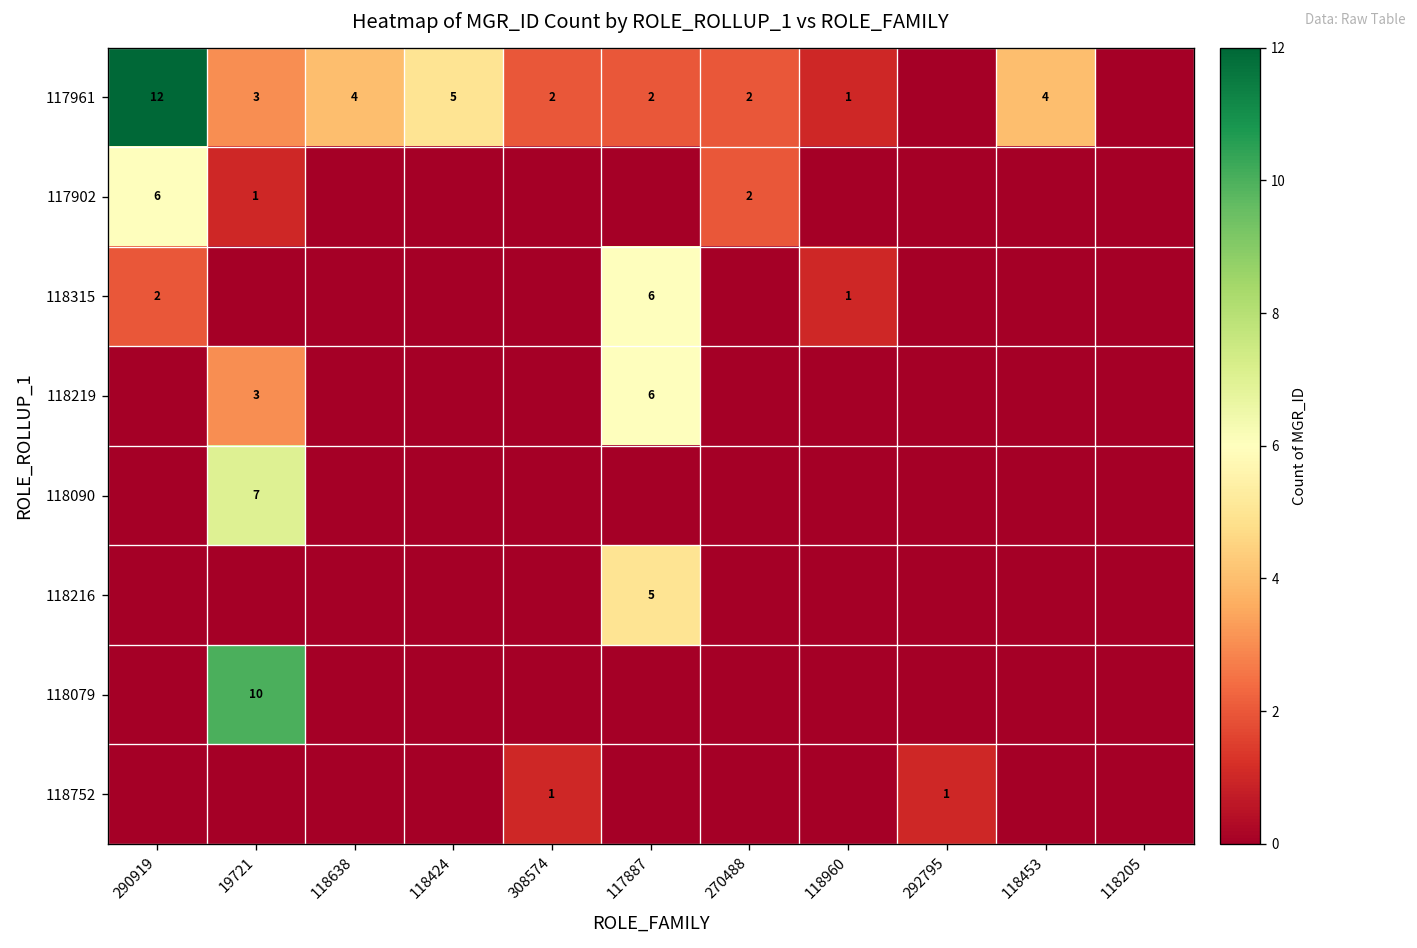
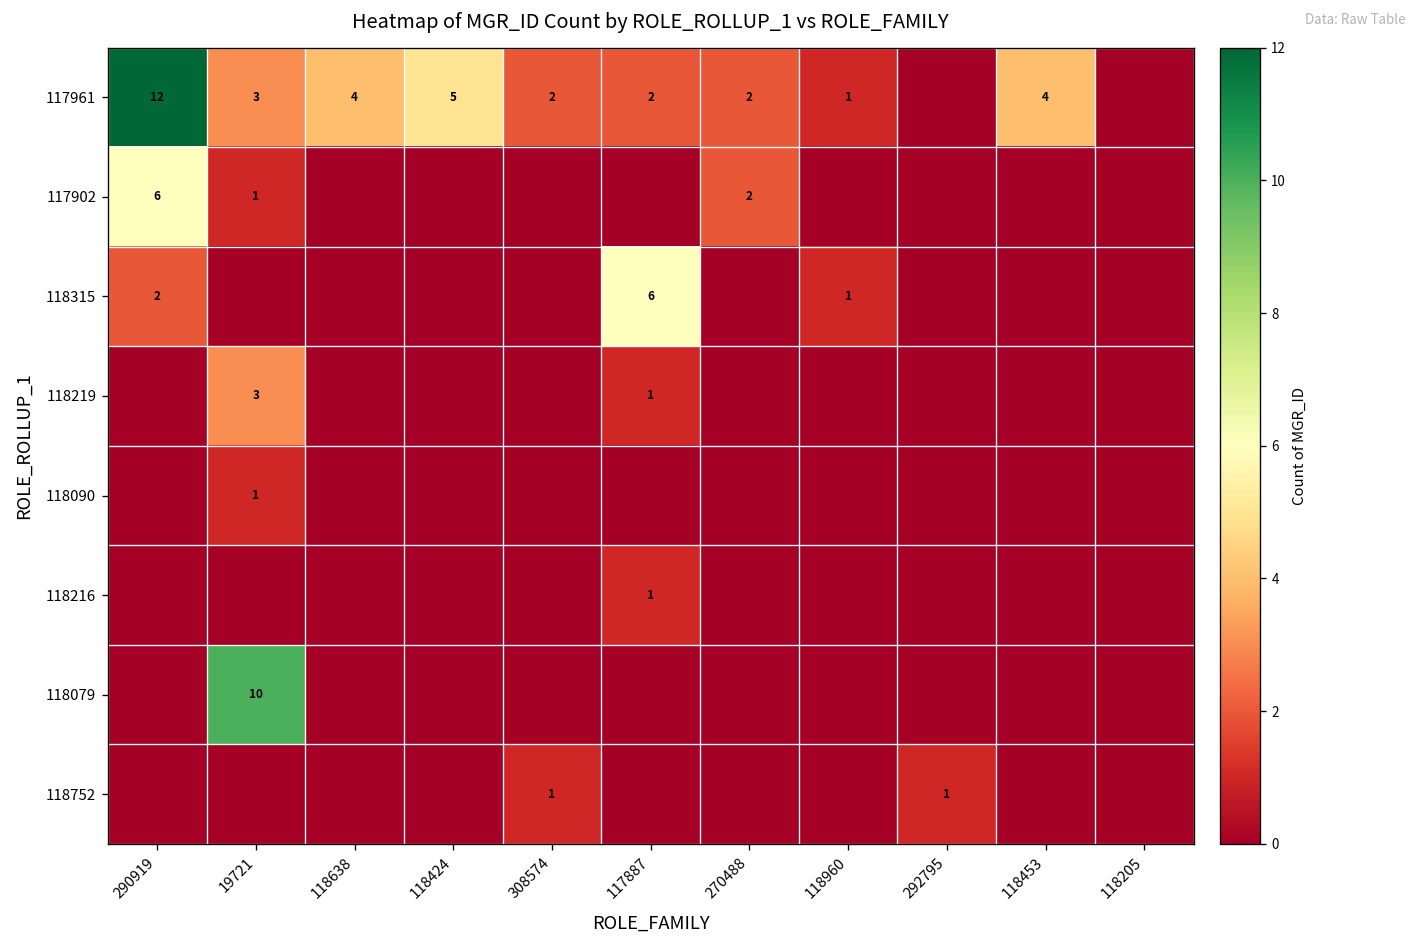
  {
    "117961": {
      "290919": 12,
      "19721": 3,
      "118638": 4,
      "118424": 5,
      "308574": 2,
      "117887": 2,
      "270488": 2,
      "118960": 1,
      "118453": 4
    },
    "117902": {
      "290919": 6,
      "19721": 1,
      "270488": 2
    },
    "118315": {
      "290919": 2,
      "117887": 6,
      "118960": 1
    },
    "118219": {
      "19721": 3,
-     "117887": 6
+     "117887": 1
    },
    "118090": {
-     "19721": 7
+     "19721": 1
    },
    "118216": {
-     "117887": 5
+     "117887": 1
    },
    "118079": {
      "19721": 10
    },
    "118752": {
      "308574": 1,
      "292795": 1
    }
  }
